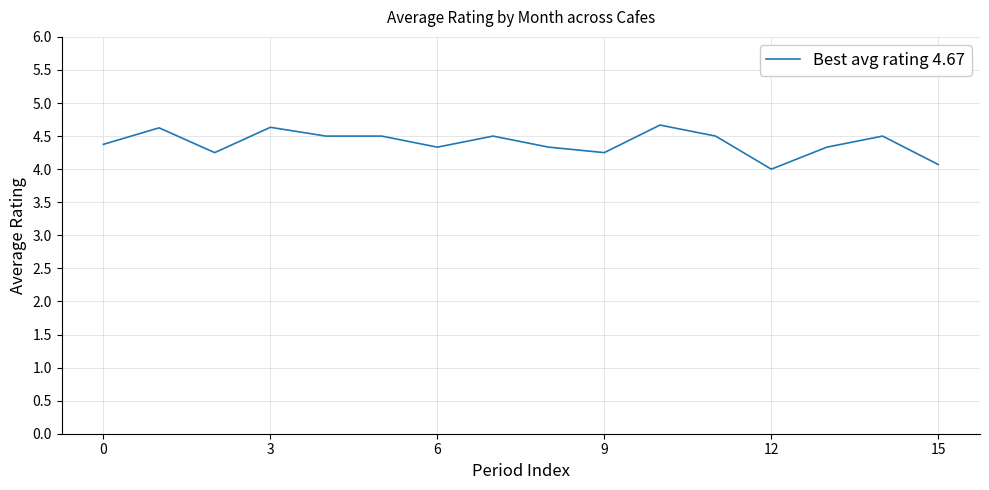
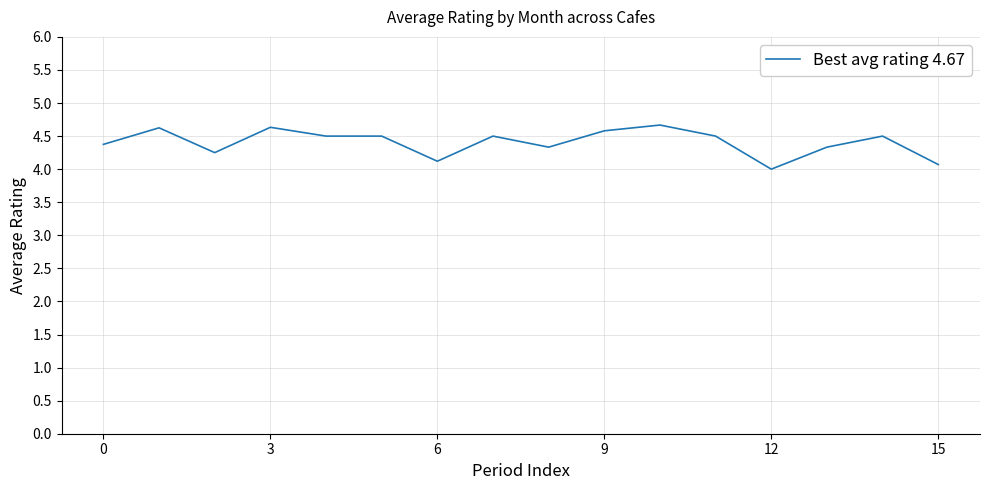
  {
    "0": 4.4,
    "3": 4.6,
-   "6": 4.3,
-   "9": 4.3,
+   "6": 4.1,
+   "9": 4.6,
    "12": 4.0,
    "15": 4.1
  }
